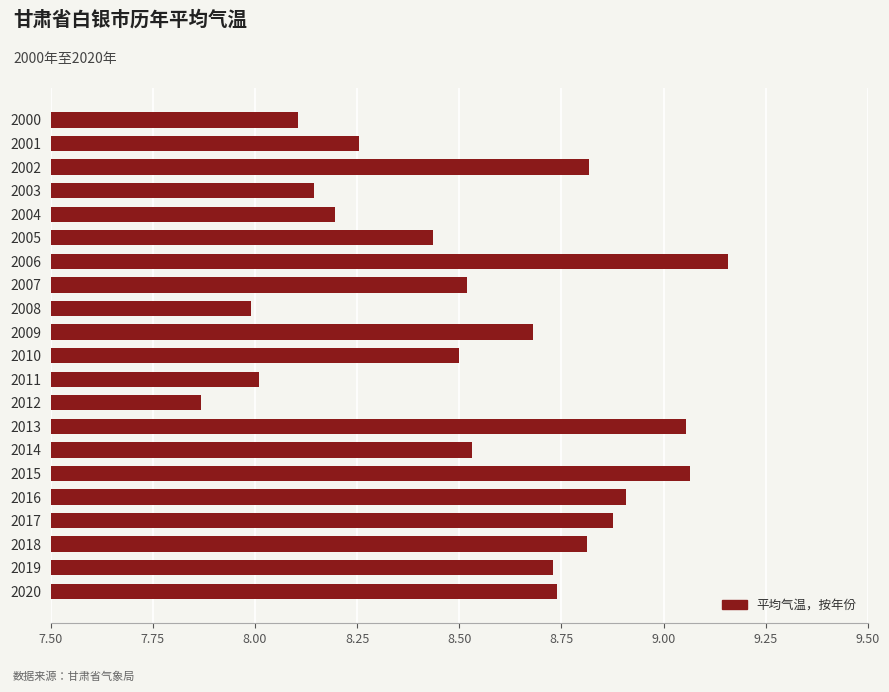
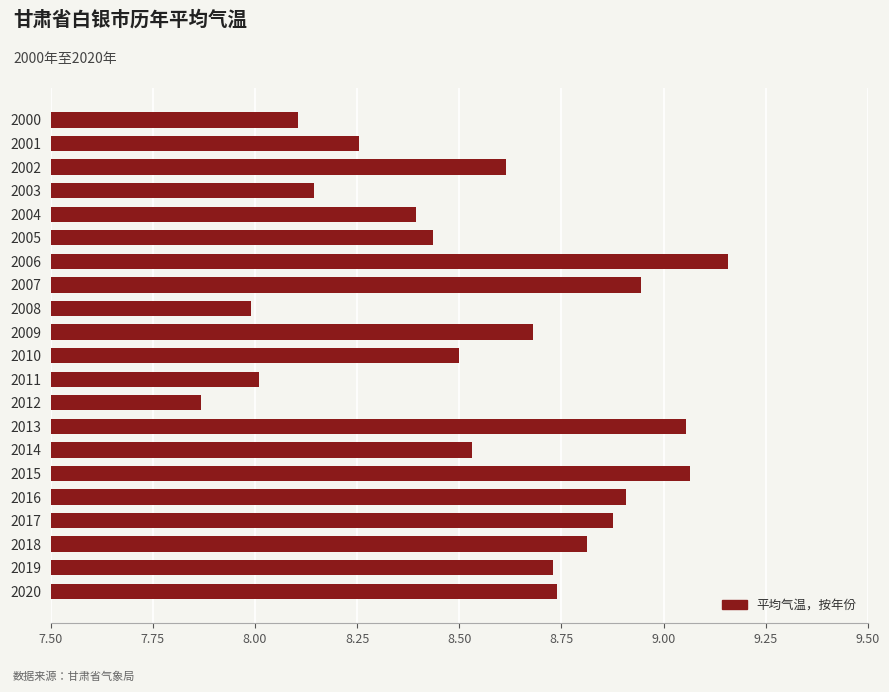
  {
    "2000": 8.11,
    "2001": 8.25,
-   "2002": 8.82,
+   "2002": 8.62,
    "2003": 8.14,
-   "2004": 8.20,
+   "2004": 8.39,
    "2005": 8.43,
    "2006": 9.16,
-   "2007": 8.52,
+   "2007": 8.95,
    "2008": 7.99,
    "2009": 8.68,
    "2010": 8.50,
    "2011": 8.01,
    "2012": 7.87,
    "2013": 9.05,
    "2014": 8.53,
    "2015": 9.06,
    "2016": 8.91,
    "2017": 8.88,
    "2018": 8.81,
    "2019": 8.73,
    "2020": 8.74
  }
